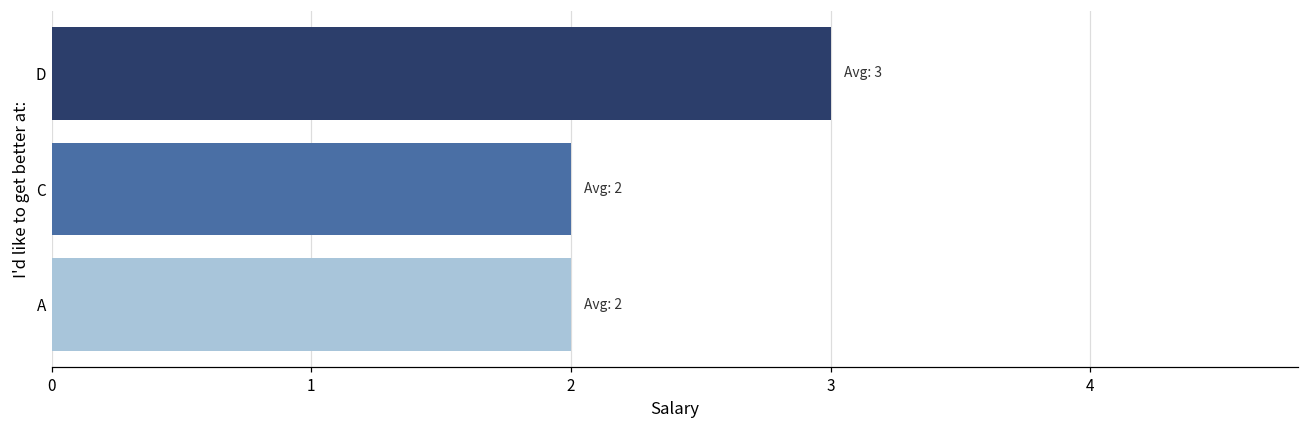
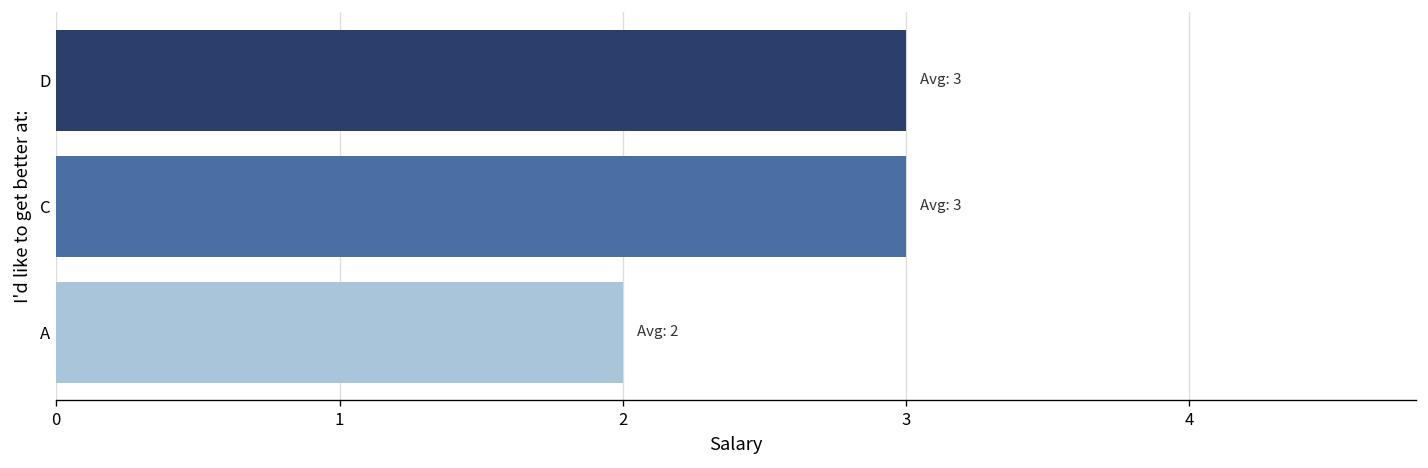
  {
    "D": 3,
-   "C": 2,
+   "C": 3,
    "A": 2
  }
